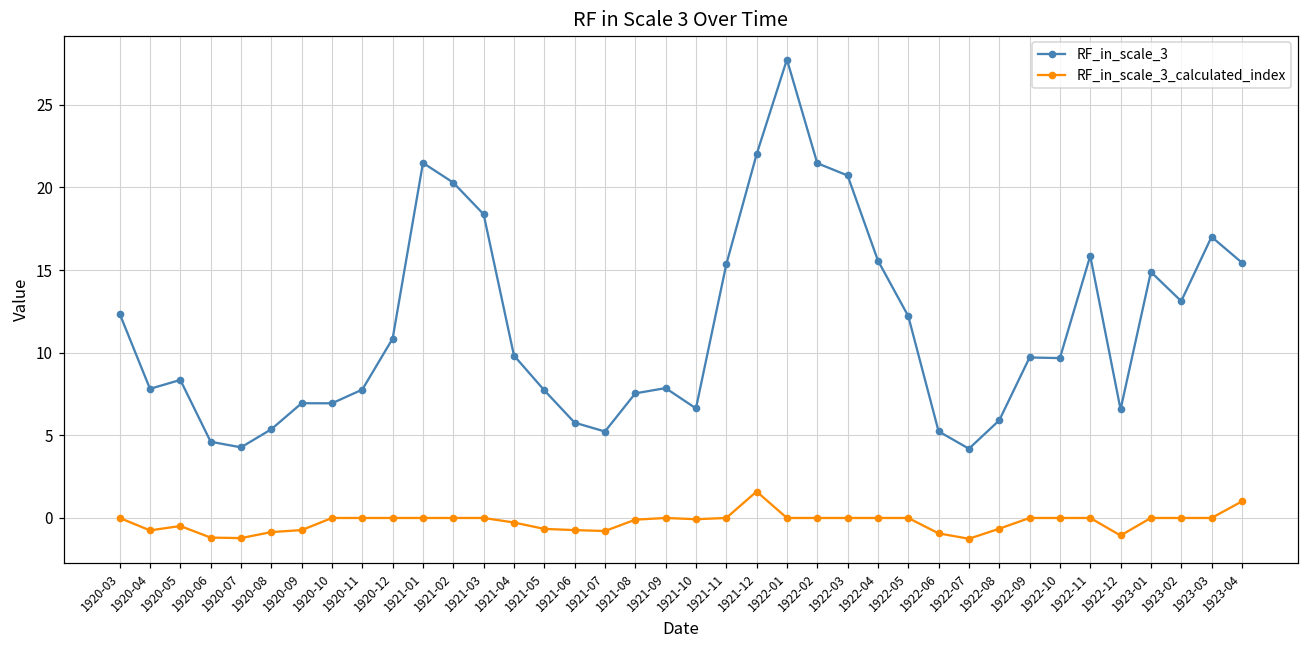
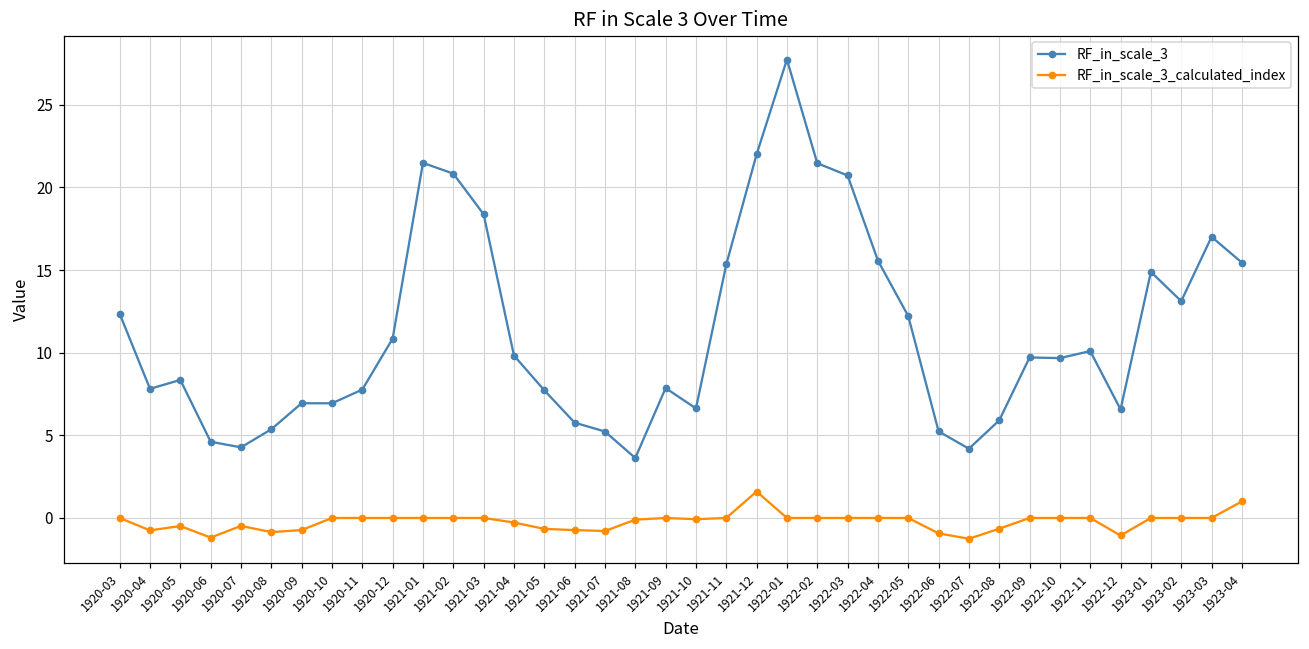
  {
    "RF_in_scale_3": {
      "1920-03": 12.4,
      "1920-04": 7.8,
      "1920-05": 8.4,
      "1920-06": 4.6,
      "1920-07": 4.3,
      "1920-08": 5.4,
      "1920-09": 6.9,
      "1920-10": 6.9,
      "1920-11": 7.8,
      "1920-12": 10.9,
      "1921-01": 21.5,
-     "1921-02": 20.3,
+     "1921-02": 20.8,
      "1921-03": 18.4,
      "1921-04": 9.8,
      "1921-05": 7.7,
      "1921-06": 5.8,
      "1921-07": 5.2,
-     "1921-08": 7.5,
+     "1921-08": 3.6,
      "1921-09": 7.9,
      "1921-10": 6.6,
      "1921-11": 15.3,
      "1921-12": 22.0,
      "1922-01": 27.7,
      "1922-02": 21.5,
      "1922-03": 20.7,
      "1922-04": 15.6,
      "1922-05": 12.2,
      "1922-06": 5.2,
      "1922-07": 4.2,
      "1922-08": 5.9,
      "1922-09": 9.7,
      "1922-10": 9.7,
-     "1922-11": 15.9,
+     "1922-11": 10.1,
      "1922-12": 6.6,
      "1923-01": 14.9,
      "1923-02": 13.1,
      "1923-03": 17.0,
      "1923-04": 15.4
    },
    "RF_in_scale_3_calculated_index": {
      "1920-03": 0.0,
      "1920-04": -0.8,
      "1920-05": -0.5,
      "1920-06": -1.2,
-     "1920-07": -1.2,
+     "1920-07": -0.5,
      "1920-08": -0.9,
      "1920-09": -0.7,
      "1920-10": 0.0,
      "1920-11": 0.0,
      "1920-12": 0.0,
      "1921-01": 0.0,
      "1921-02": 0.0,
      "1921-03": 0.0,
      "1921-04": -0.3,
      "1921-05": -0.7,
      "1921-06": -0.7,
      "1921-07": -0.8,
      "1921-08": -0.1,
      "1921-09": 0.0,
      "1921-10": -0.1,
      "1921-11": 0.0,
      "1921-12": 1.6,
      "1922-01": 0.0,
      "1922-02": 0.0,
      "1922-03": 0.0,
      "1922-04": 0.0,
      "1922-05": 0.0,
      "1922-06": -0.9,
      "1922-07": -1.3,
      "1922-08": -0.7,
      "1922-09": 0.0,
      "1922-10": 0.0,
      "1922-11": 0.0,
      "1922-12": -1.1,
      "1923-01": 0.0,
      "1923-02": 0.0,
      "1923-03": 0.0,
      "1923-04": 1.0
    }
  }
